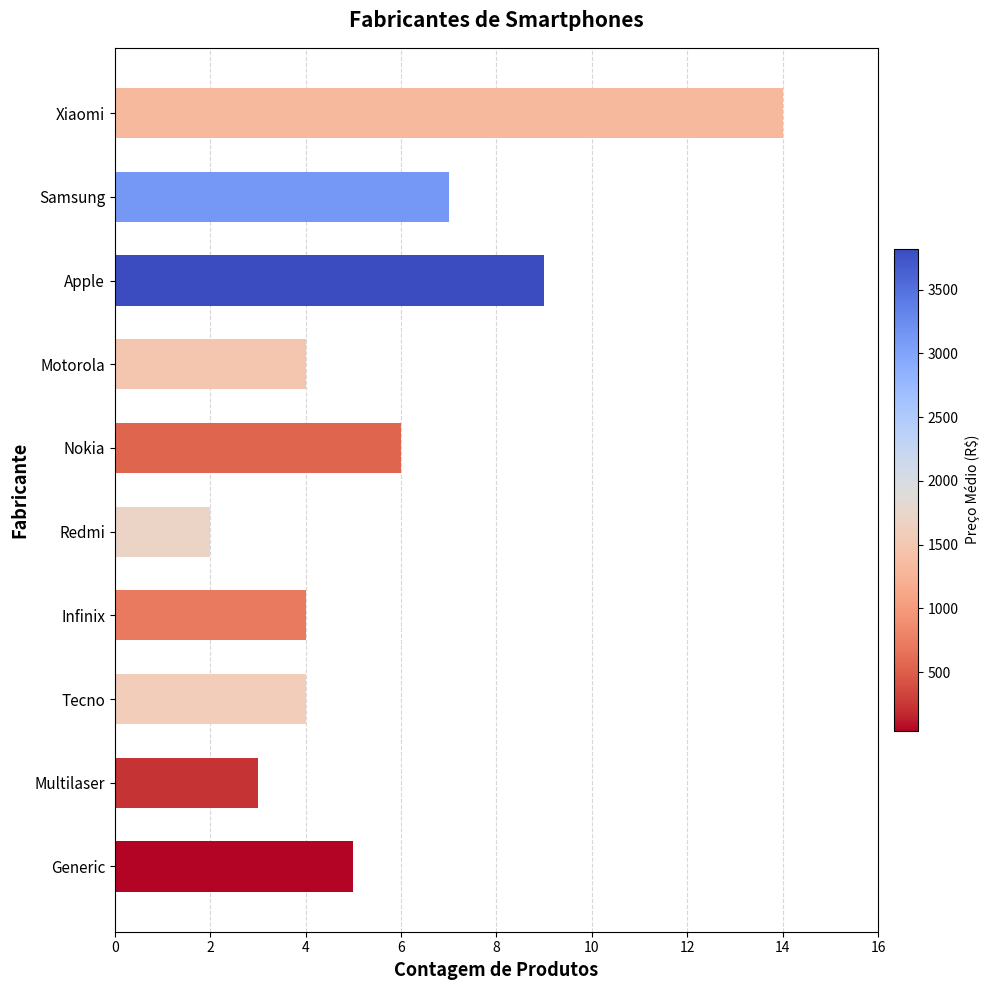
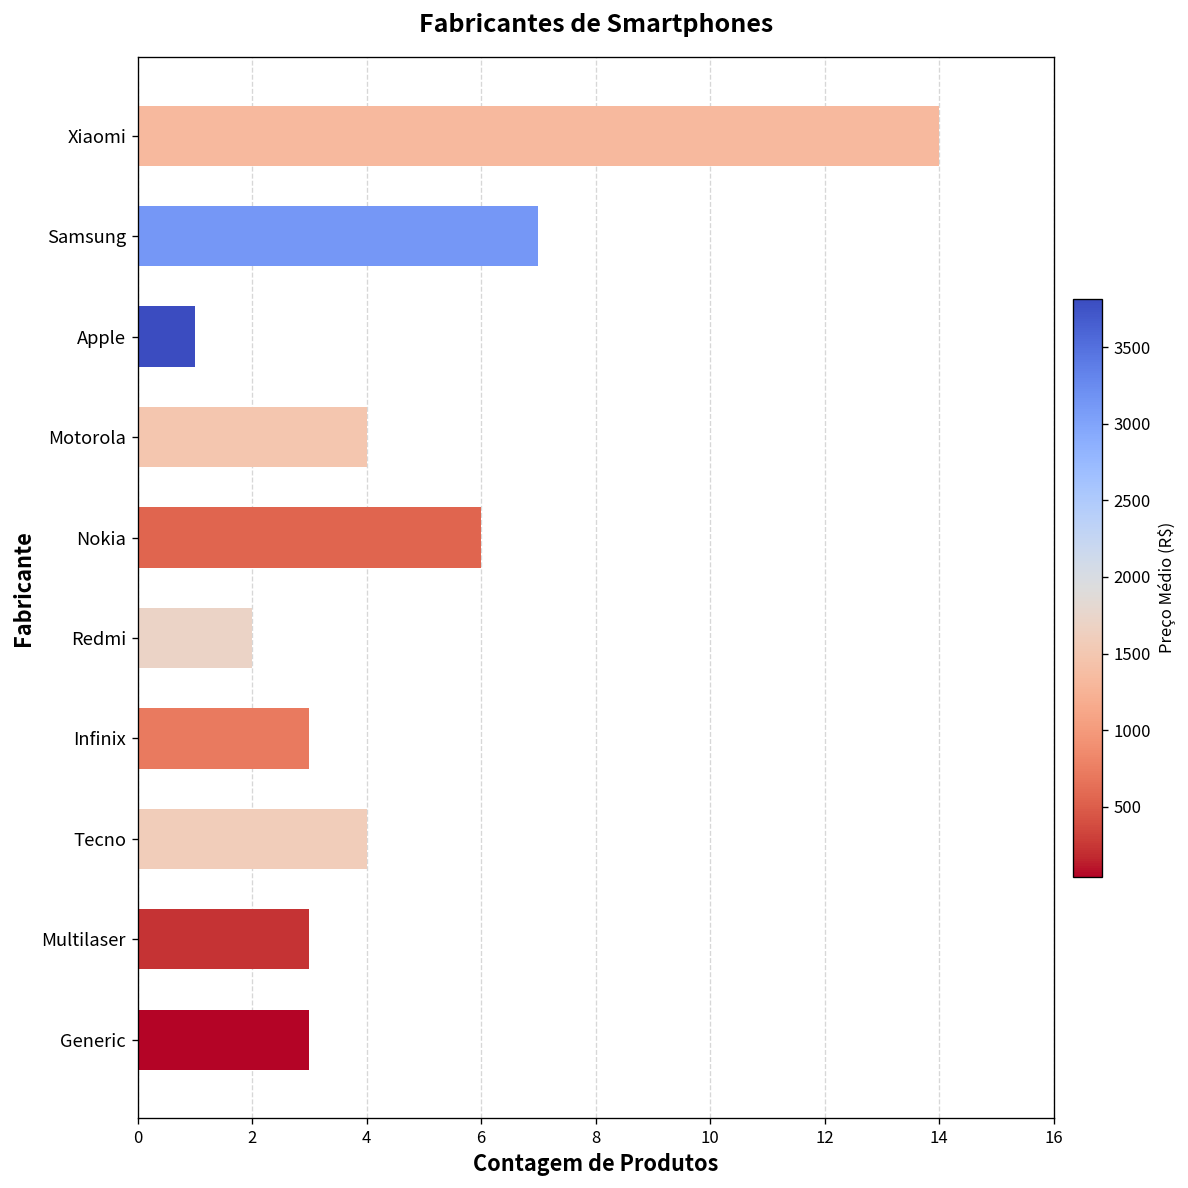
  {
    "Xiaomi": 14,
    "Samsung": 7,
-   "Apple": 9,
+   "Apple": 1,
    "Motorola": 4,
    "Nokia": 6,
    "Redmi": 2,
-   "Infinix": 4,
+   "Infinix": 3,
    "Tecno": 4,
    "Multilaser": 3,
-   "Generic": 5
+   "Generic": 3
  }
